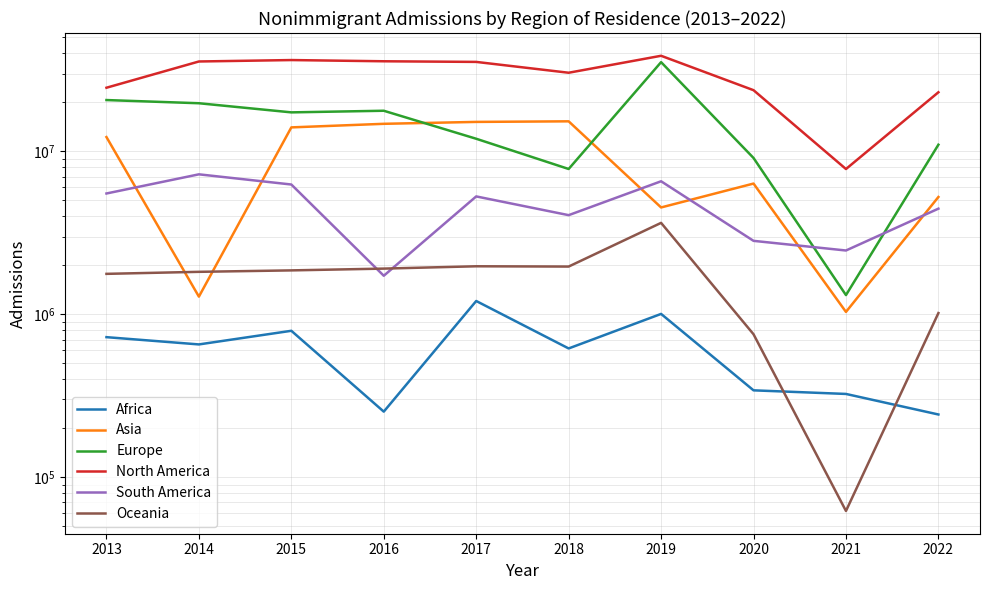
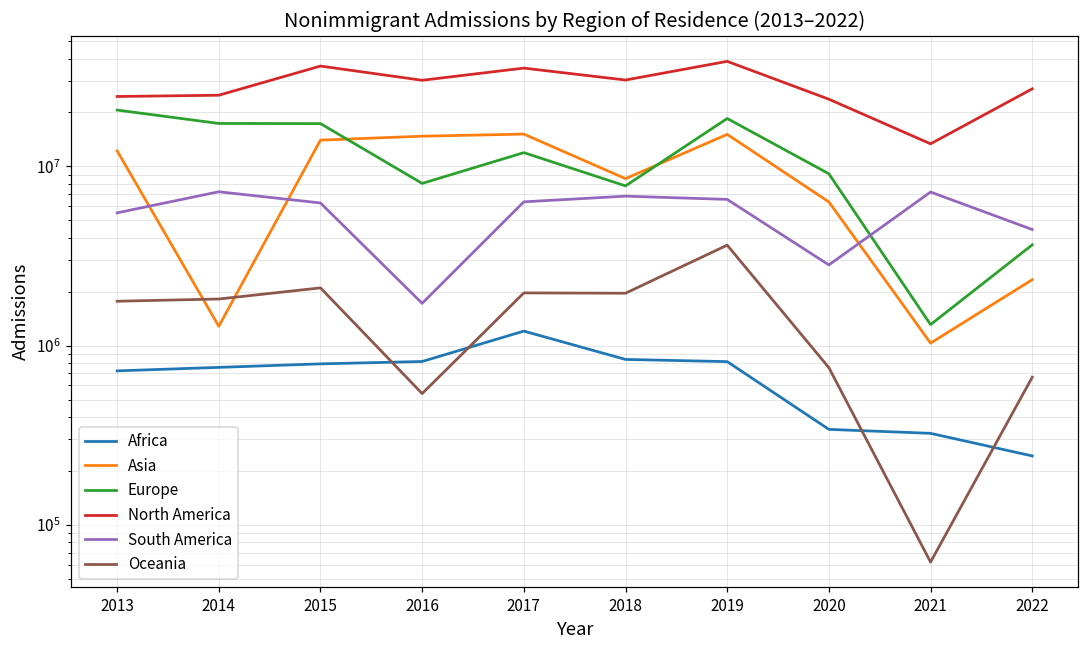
  {
    "Africa": {
      "2013": 700000,
-     "2014": 650000,
+     "2014": 800000,
      "2015": 800000,
-     "2016": 250000,
+     "2016": 800000,
      "2017": 1200000,
-     "2018": 620000,
-     "2019": 1000000,
+     "2018": 800000,
+     "2019": 800000,
      "2020": 340000,
      "2021": 320000,
      "2022": 240000
    },
    "Asia": {
      "2013": 12000000,
      "2014": 1300000,
      "2015": 14000000,
      "2016": 15000000,
      "2017": 15000000,
-     "2018": 15000000,
-     "2019": 4500000,
+     "2018": 9000000,
+     "2019": 15000000,
      "2020": 6300000,
      "2021": 1000000,
-     "2022": 5200000
+     "2022": 2300000
    },
    "Europe": {
      "2013": 21000000,
-     "2014": 20000000,
+     "2014": 17000000,
      "2015": 17000000,
-     "2016": 18000000,
+     "2016": 8000000,
      "2017": 12000000,
      "2018": 8000000,
-     "2019": 35000000,
+     "2019": 19000000,
      "2020": 9000000,
      "2021": 1300000,
-     "2022": 11000000
+     "2022": 3700000
    },
    "North America": {
      "2013": 25000000,
-     "2014": 36000000,
+     "2014": 25000000,
      "2015": 36000000,
-     "2016": 36000000,
+     "2016": 30000000,
      "2017": 35000000,
      "2018": 30000000,
      "2019": 39000000,
      "2020": 24000000,
-     "2021": 8000000,
-     "2022": 23000000
+     "2021": 13000000,
+     "2022": 27000000
    },
    "South America": {
      "2013": 5500000,
      "2014": 7000000,
      "2015": 6300000,
      "2016": 1700000,
-     "2017": 5300000,
-     "2018": 4100000,
+     "2017": 6300000,
+     "2018": 6800000,
      "2019": 6600000,
      "2020": 2800000,
-     "2021": 2500000,
+     "2021": 7000000,
      "2022": 4400000
    },
    "Oceania": {
      "2013": 1800000,
      "2014": 1800000,
-     "2015": 1900000,
-     "2016": 1900000,
+     "2015": 2100000,
+     "2016": 540000,
      "2017": 2000000,
      "2018": 2000000,
      "2019": 3600000,
      "2020": 800000,
      "2021": 62000,
-     "2022": 1000000
+     "2022": 670000
    }
  }
